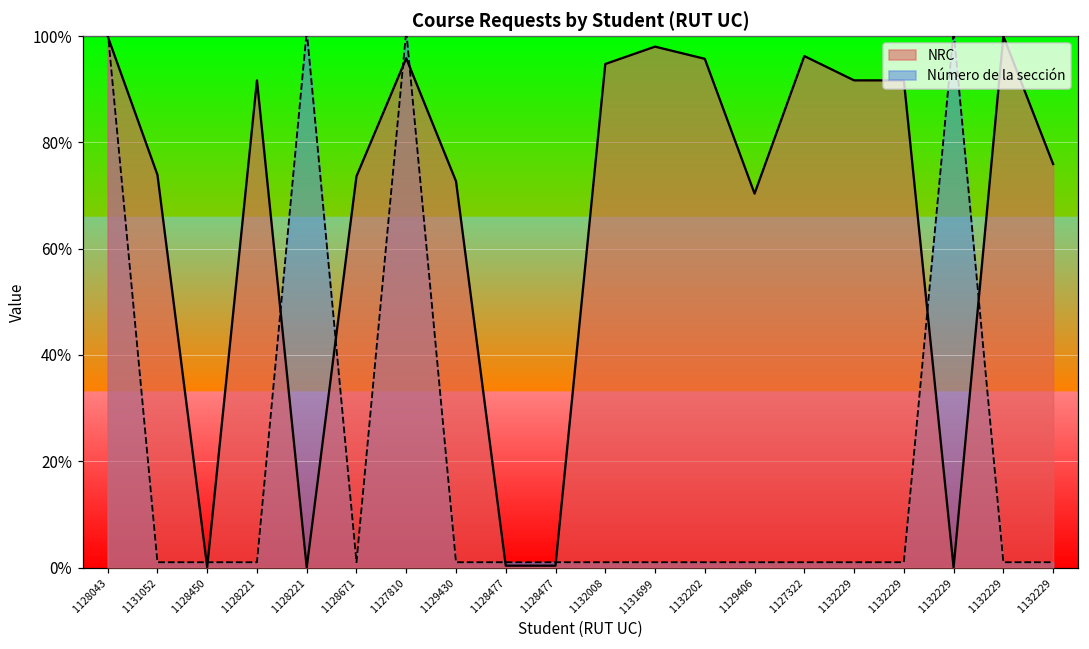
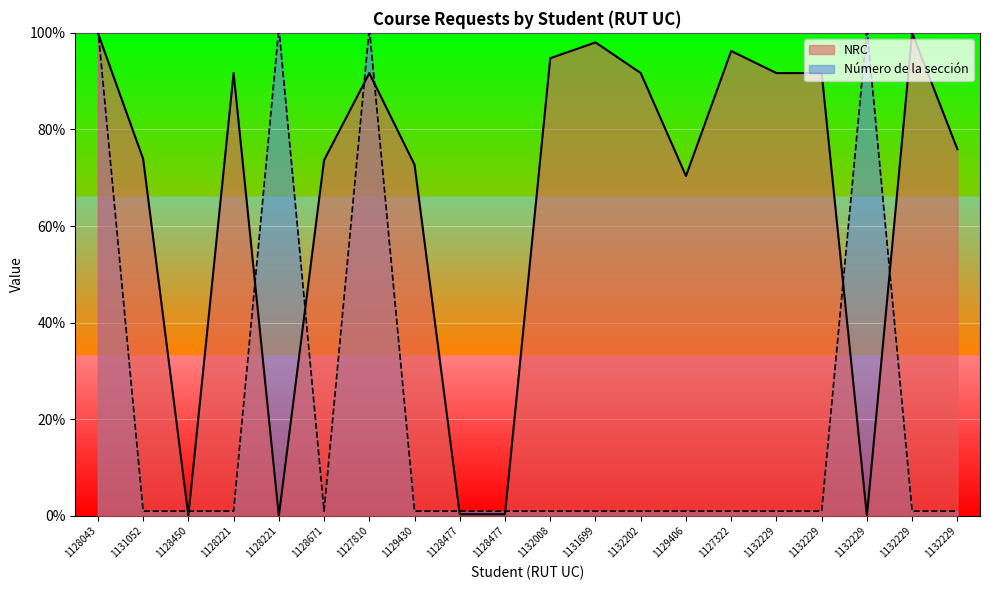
  {
    "NRC": {
      "1128043": "100%",
      "1131052": "74%",
      "1128450": "0%",
      "1128671": "74%",
-     "1127810": "96%",
+     "1127810": "92%",
      "1129430": "73%",
      "1132008": "95%",
      "1131699": "98%",
-     "1132202": "96%",
+     "1132202": "92%",
      "1129406": "70%",
      "1127322": "96%"
    },
    "Número de la sección": {
      "1131052": "1%",
      "1128450": "1%",
      "1128671": "1%",
      "1129430": "1%",
      "1132008": "1%",
      "1131699": "1%",
      "1132202": "1%",
      "1129406": "1%",
      "1127322": "1%"
    }
  }
